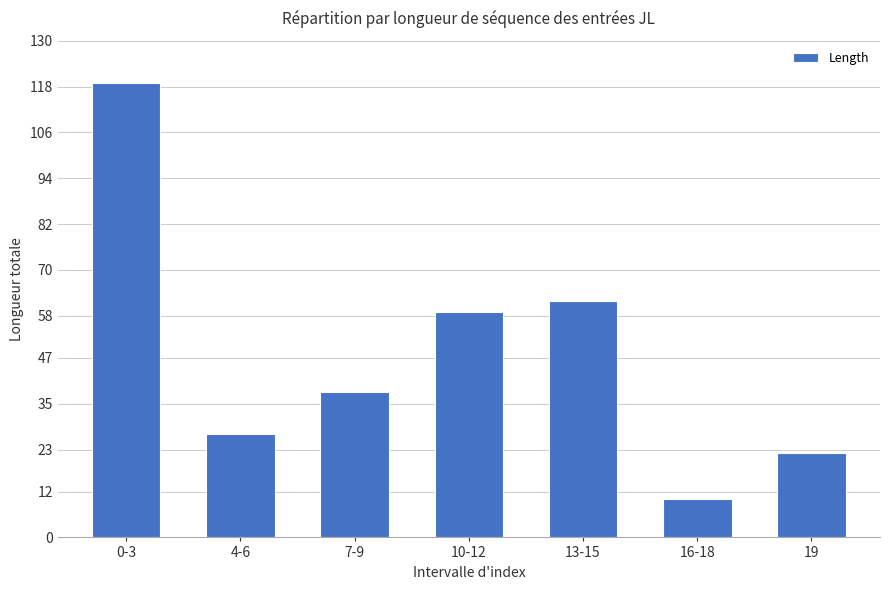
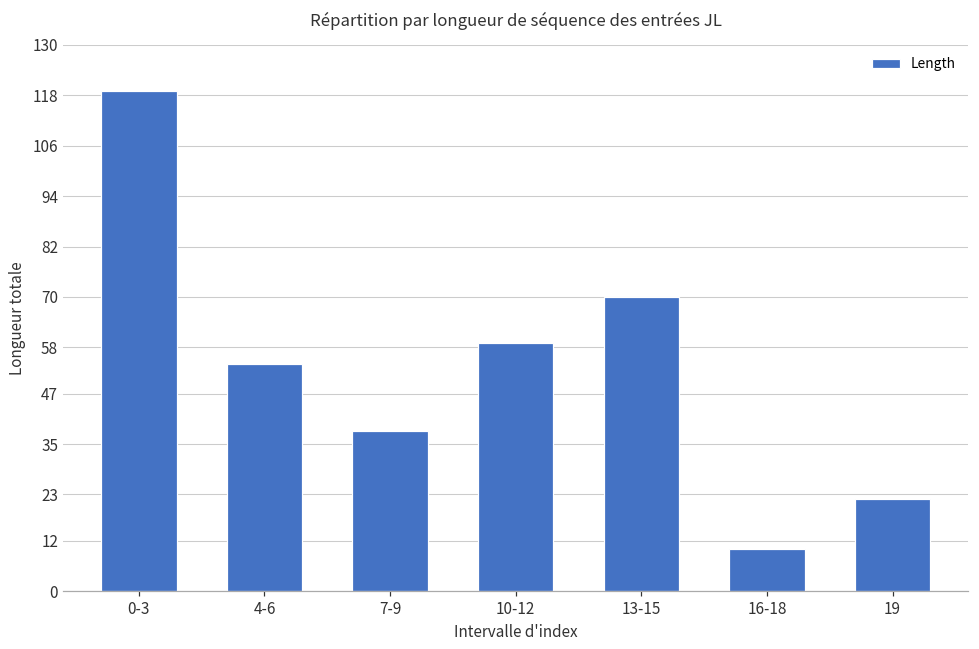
  {
    "0-3": 119,
-   "4-6": 27,
+   "4-6": 54,
    "7-9": 38,
    "10-12": 59,
-   "13-15": 62,
+   "13-15": 70,
    "16-18": 10,
    "19": 22
  }
